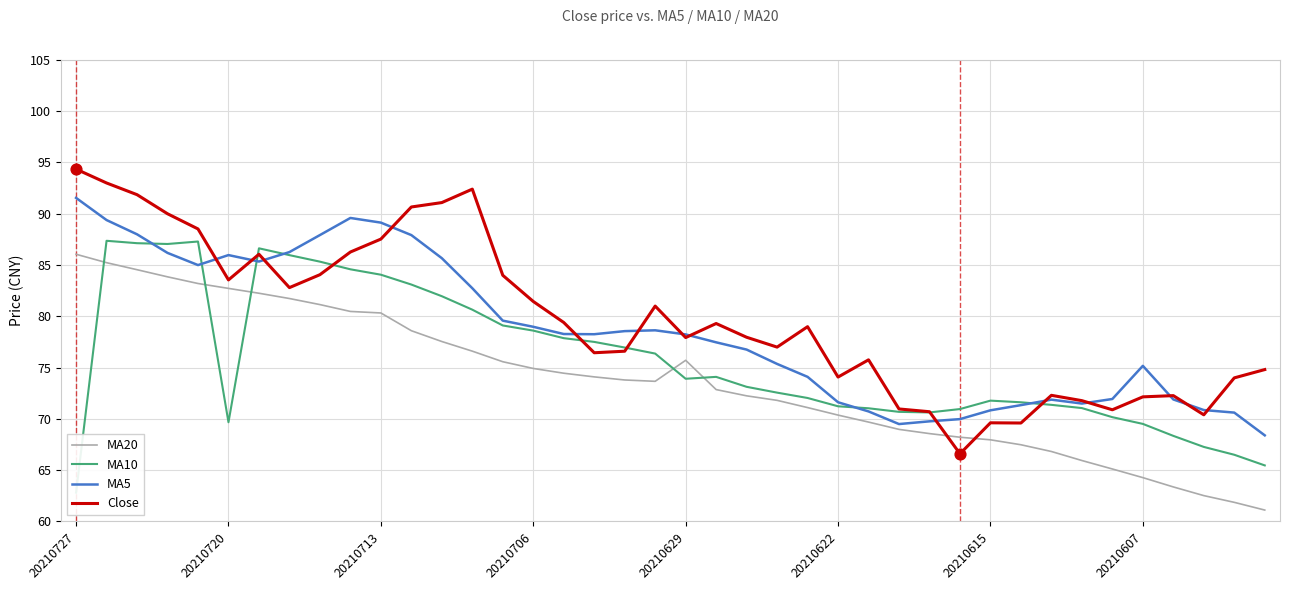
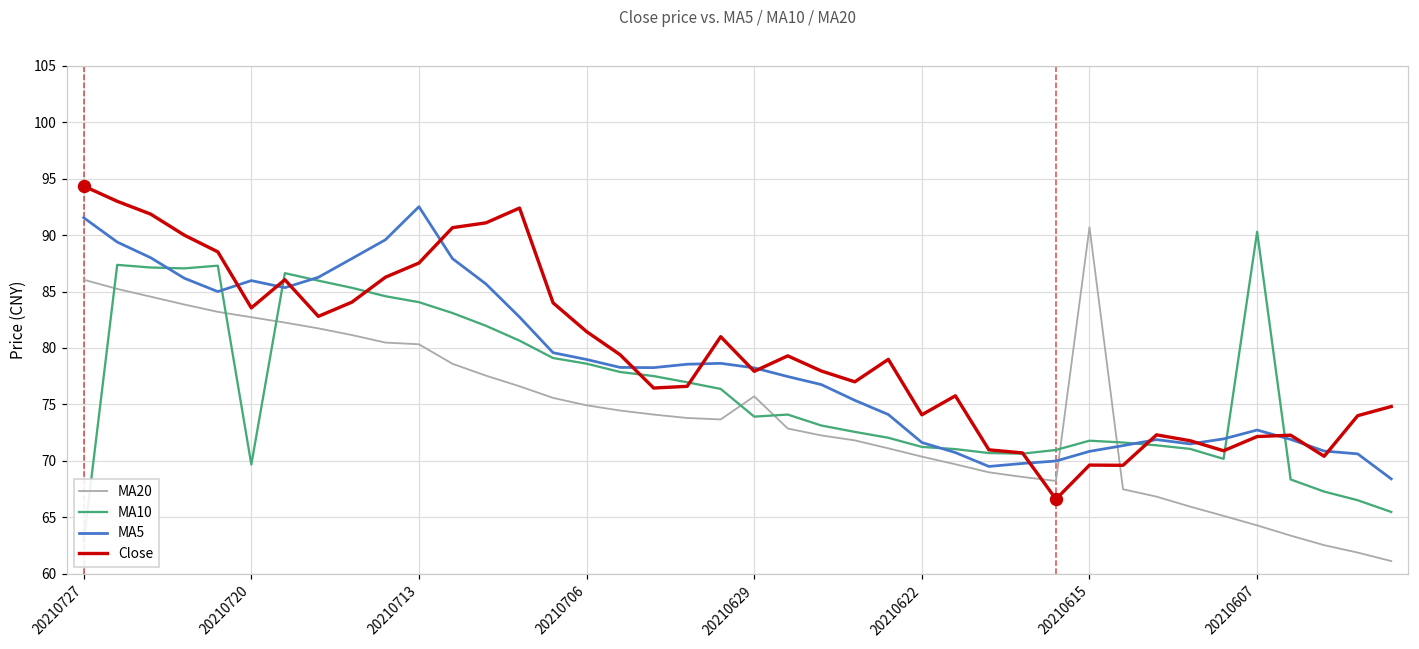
  {
    "MA20": {
      "20210727": 86.1,
      "20210720": 82.7,
      "20210713": 80.3,
      "20210706": 74.9,
      "20210629": 75.7,
      "20210622": 70.4,
-     "20210615": 68.0,
+     "20210615": 90.7,
      "20210607": 64.3
    },
    "MA10": {
      "20210720": 69.7,
      "20210713": 84.1,
      "20210706": 78.6,
      "20210629": 73.9,
      "20210622": 71.2,
      "20210615": 71.8,
-     "20210607": 69.5
+     "20210607": 90.3
    },
    "MA5": {
      "20210727": 91.5,
      "20210720": 86.0,
-     "20210713": 89.1,
+     "20210713": 92.5,
      "20210706": 79.0,
      "20210629": 78.2,
      "20210622": 71.6,
      "20210615": 70.8,
-     "20210607": 75.2
+     "20210607": 72.7
    }
  }
